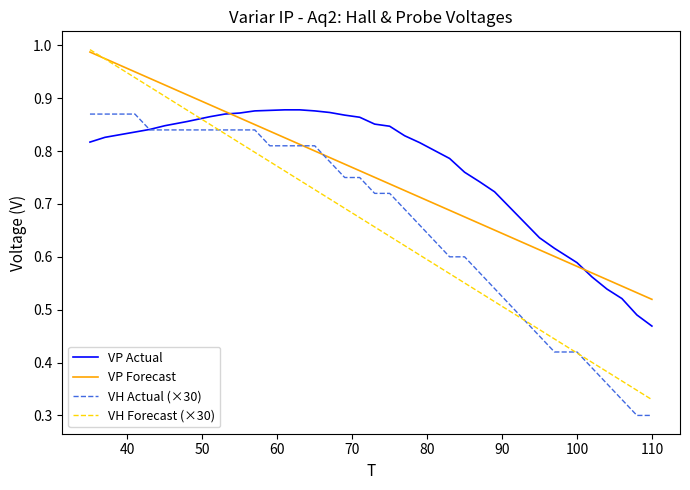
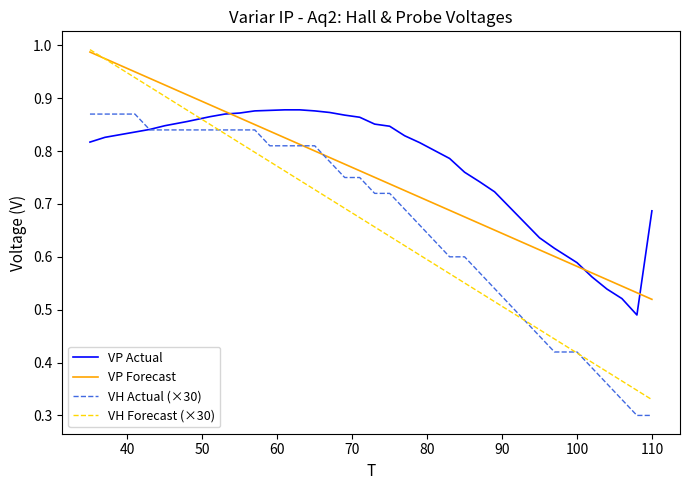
  {
    "VP Actual": {
      "100": 0.59,
-     "110": 0.47
+     "110": 0.69
    },
    "VH Actual (×30)": {
      "110": 0.30
    }
  }
